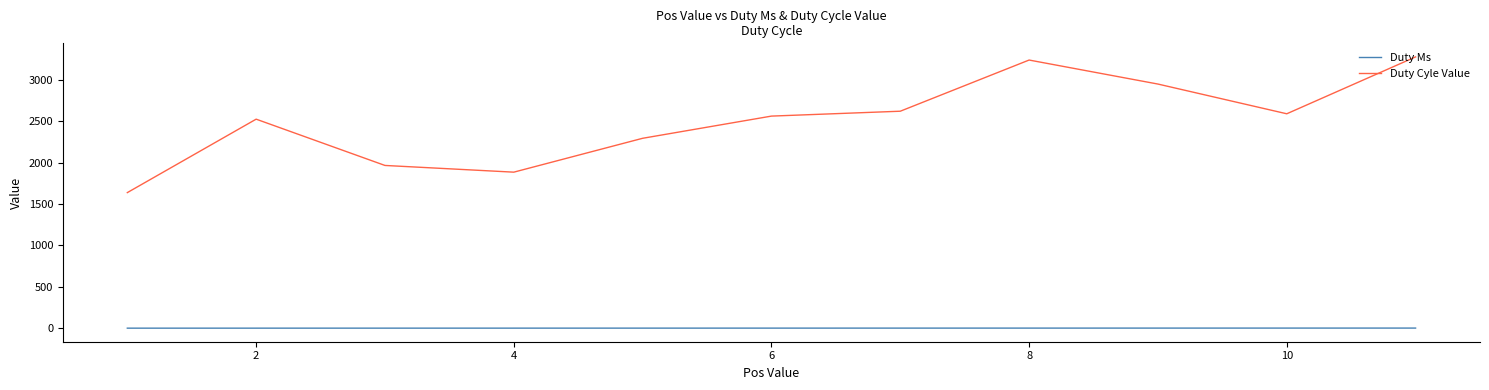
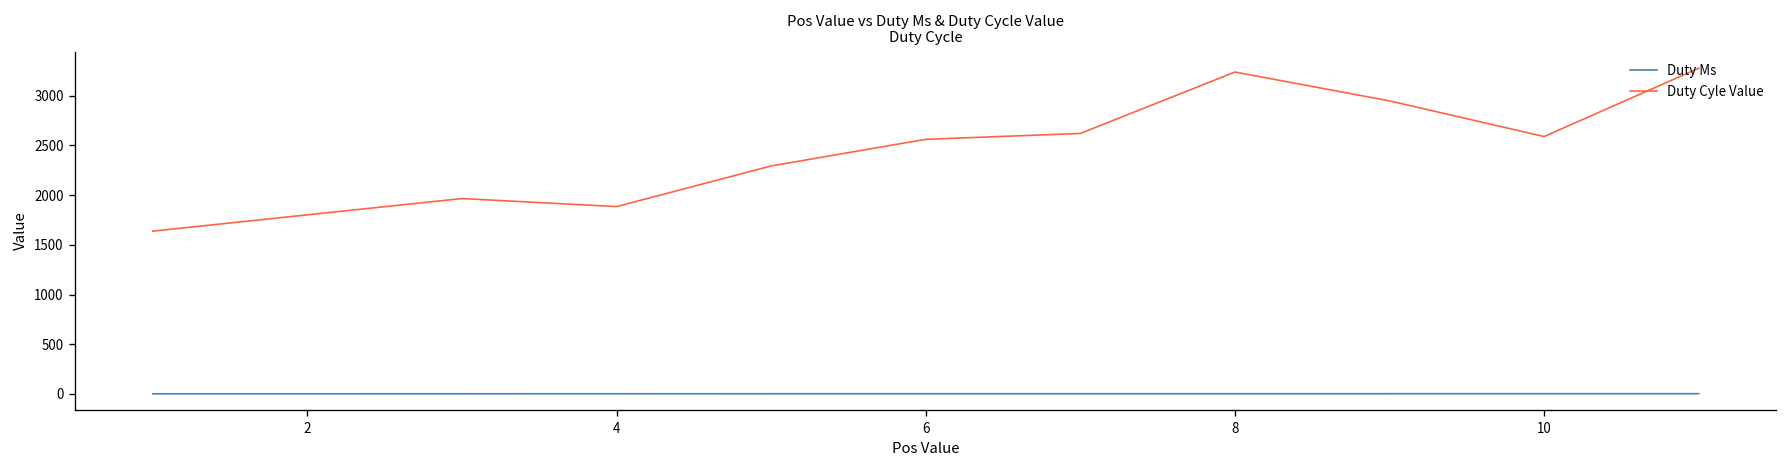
  {
    "Duty Ms": {
      "2": 0,
      "4": 0,
      "6": 0,
      "8": 0,
      "10": 0
    },
    "Duty Cyle Value": {
-     "2": 2500,
+     "2": 1800,
      "4": 1900,
      "6": 2600,
      "8": 3200,
      "10": 2600
    }
  }
